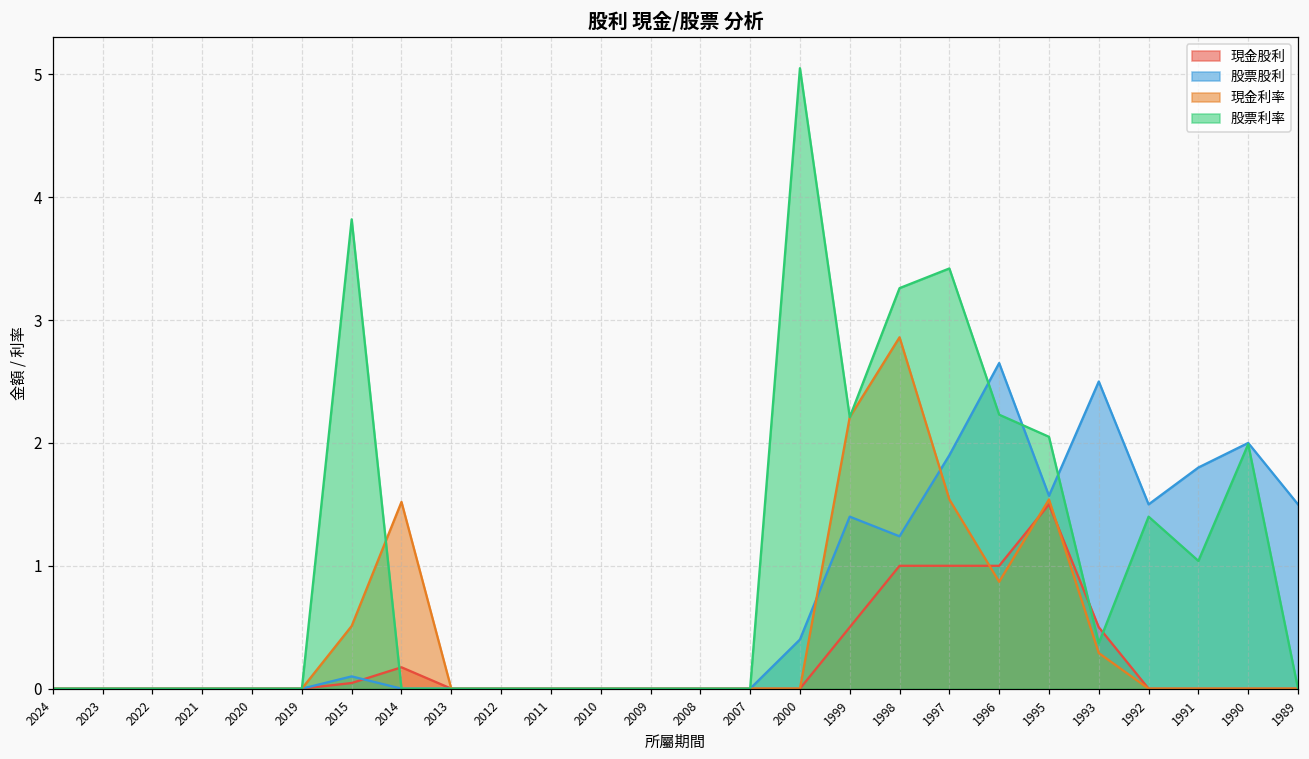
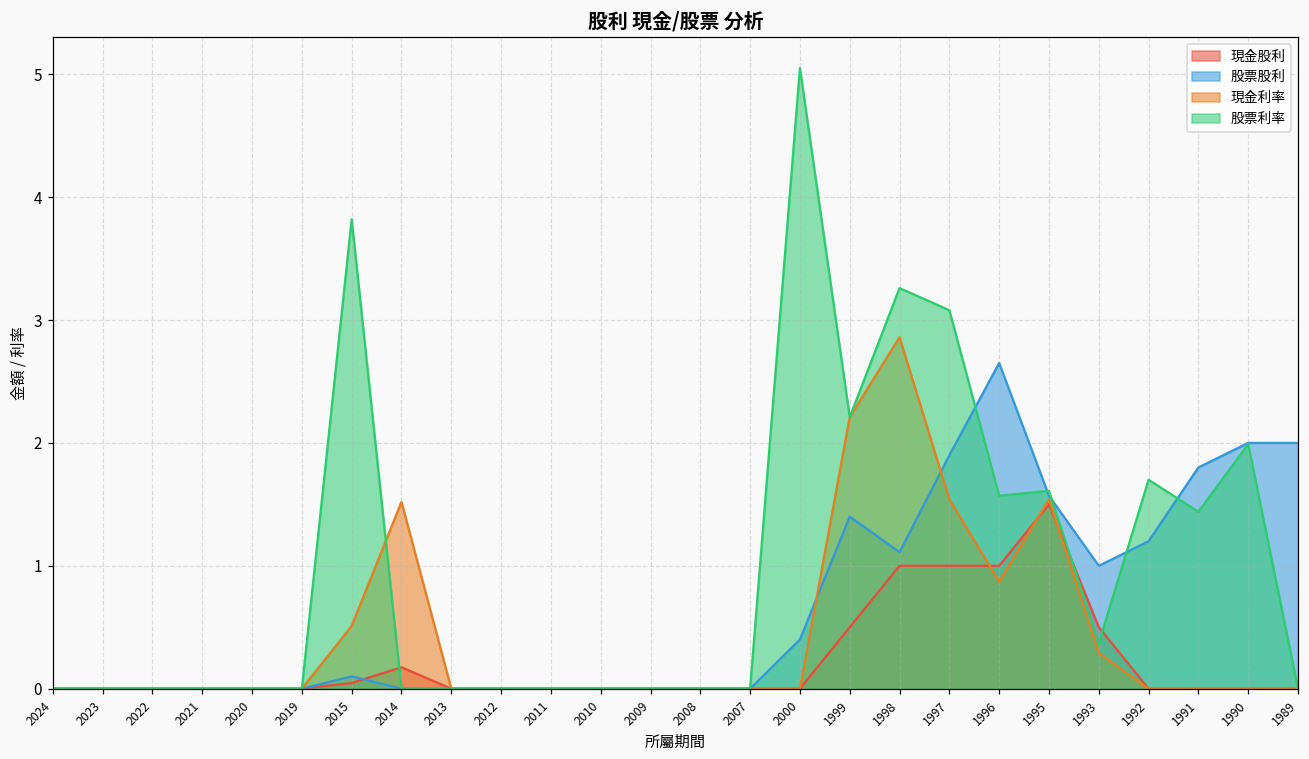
  {
    "股票股利": {
      "2015": 0.10,
      "2000": 0.40,
      "1999": 1.40,
-     "1998": 1.24,
+     "1998": 1.11,
      "1997": 1.90,
      "1996": 2.65,
      "1995": 1.57,
-     "1993": 2.5,
-     "1992": 1.5,
+     "1993": 1.0,
+     "1992": 1.2,
      "1991": 1.80,
-     "1989": 1.5
+     "1989": 2.0
    },
    "股票利率": {
      "2015": 3.82,
      "2000": 5.05,
      "1998": 3.26,
-     "1997": 3.42,
-     "1996": 2.23,
-     "1995": 2.05,
+     "1997": 3.08,
+     "1996": 1.57,
+     "1995": 1.61,
      "1993": 0.37,
-     "1992": 1.4,
-     "1991": 1.04
+     "1992": 1.7,
+     "1991": 1.44
    }
  }
